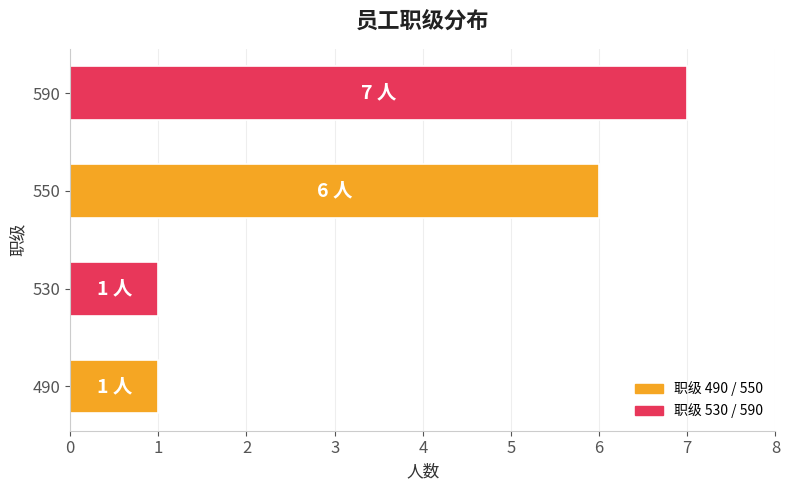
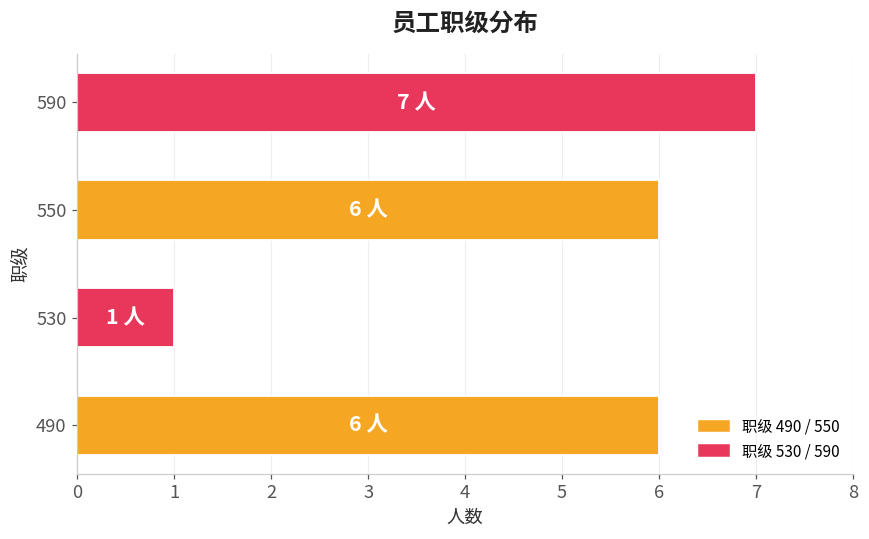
  {
    "590": 7,
    "550": 6,
    "530": 1,
-   "490": 1
+   "490": 6
  }
